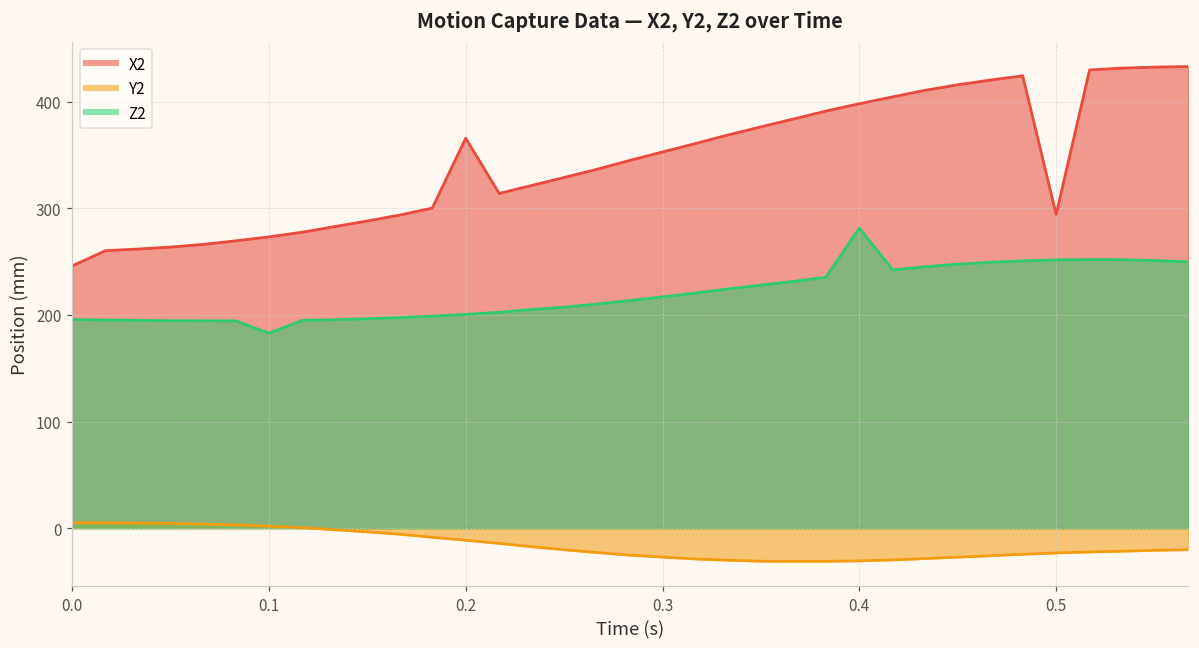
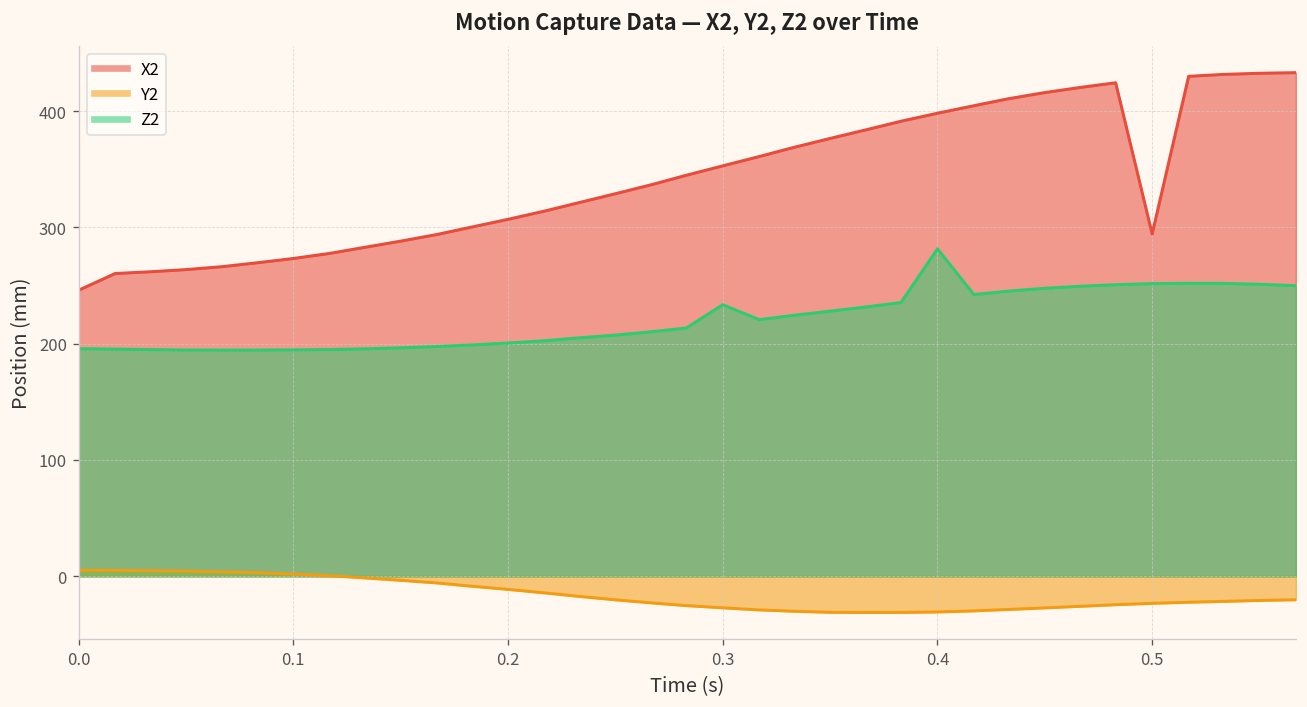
  {
    "X2": {
      "0.0": 250,
      "0.1": 270,
-     "0.2": 370,
+     "0.2": 310,
      "0.3": 350,
      "0.4": 400,
      "0.5": 290
    },
    "Z2": {
      "0.0": 200,
-     "0.1": 180,
+     "0.1": 190,
      "0.2": 200,
-     "0.3": 220,
+     "0.3": 230,
      "0.4": 280,
      "0.5": 250
    }
  }
